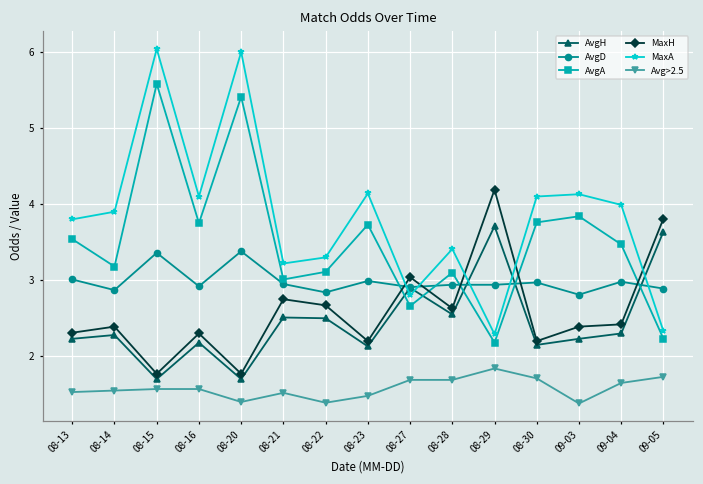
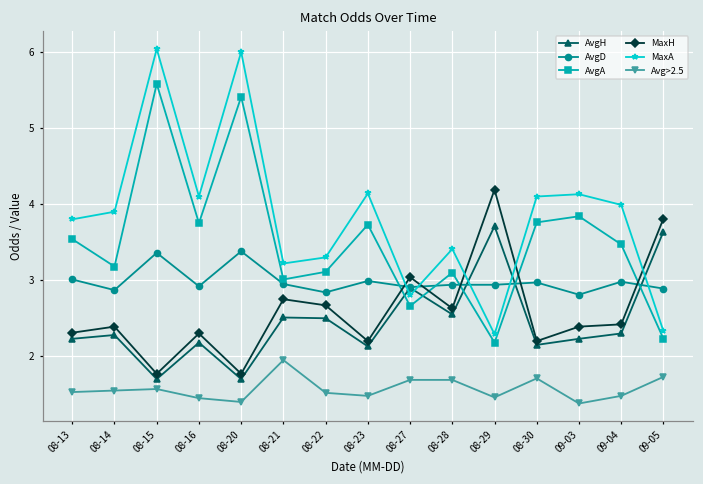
  {
    "Avg>2.5": {
      "08-13": 1.5,
      "08-14": 1.6,
      "08-15": 1.6,
-     "08-16": 1.6,
+     "08-16": 1.5,
      "08-20": 1.4,
-     "08-21": 1.5,
-     "08-22": 1.4,
+     "08-21": 2.0,
+     "08-22": 1.5,
      "08-23": 1.5,
      "08-27": 1.7,
      "08-28": 1.7,
-     "08-29": 1.8,
+     "08-29": 1.5,
      "08-30": 1.7,
      "09-03": 1.4,
-     "09-04": 1.7,
+     "09-04": 1.5,
      "09-05": 1.7
    }
  }
